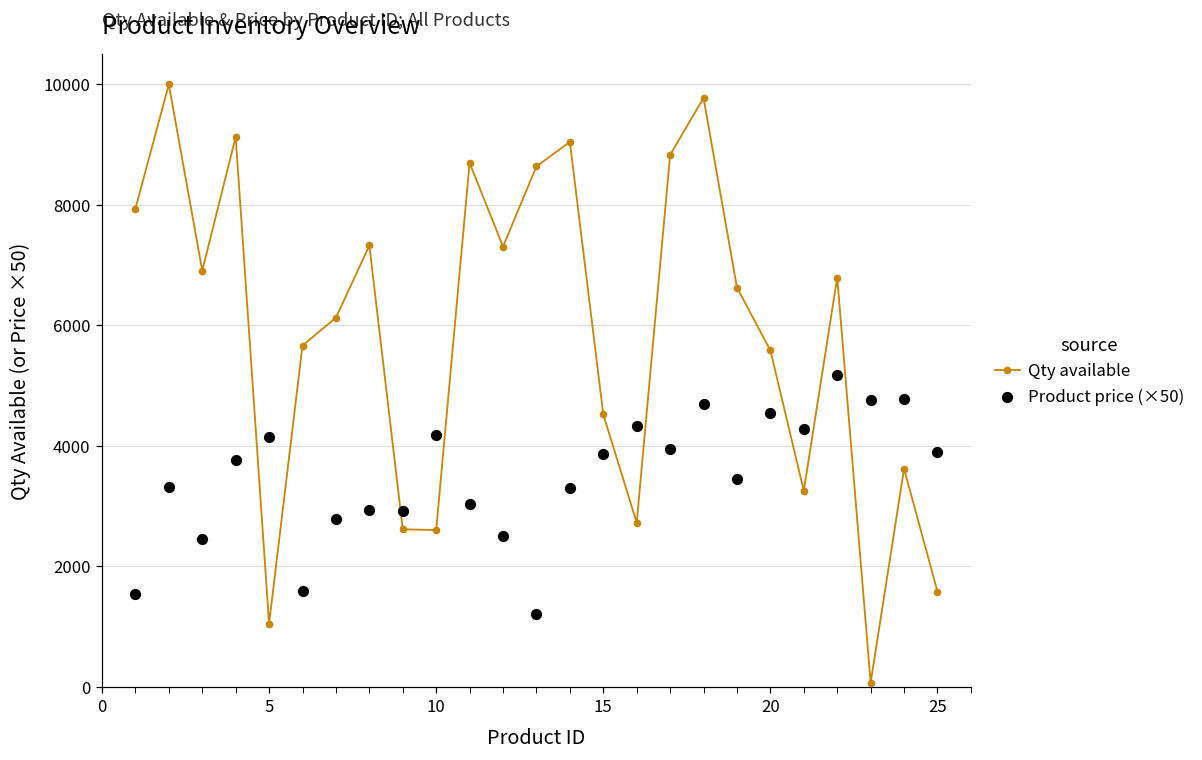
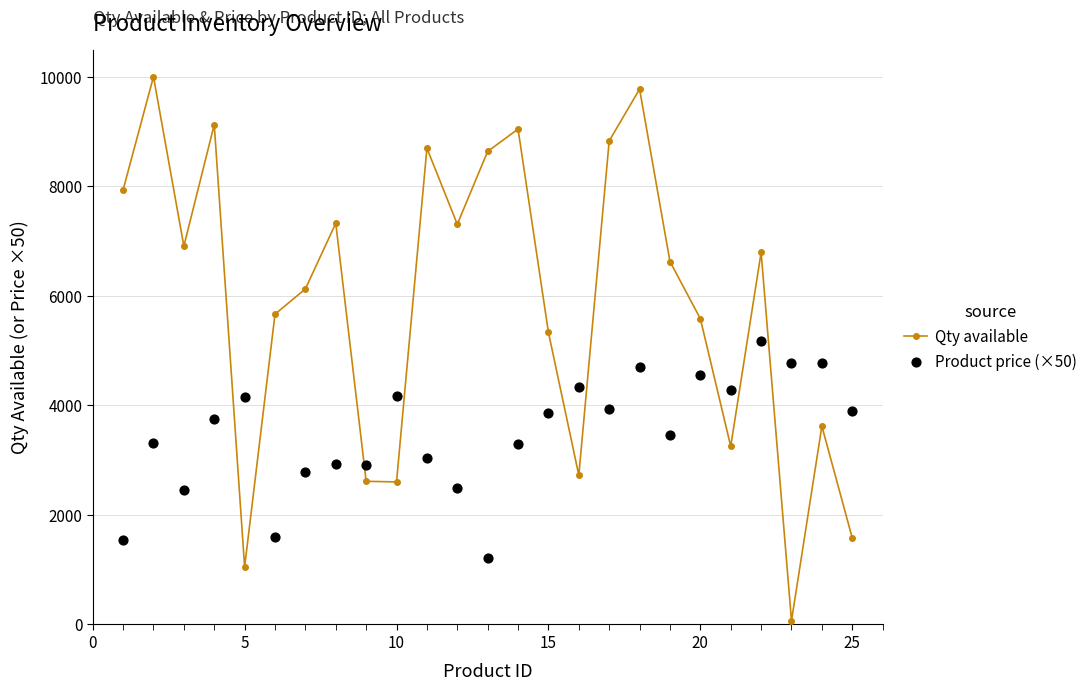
  {
    "Qty available": {
      "5": 1000,
      "10": 2600,
-     "15": 4500,
+     "15": 5300,
      "20": 5600,
      "25": 1600
    }
  }
